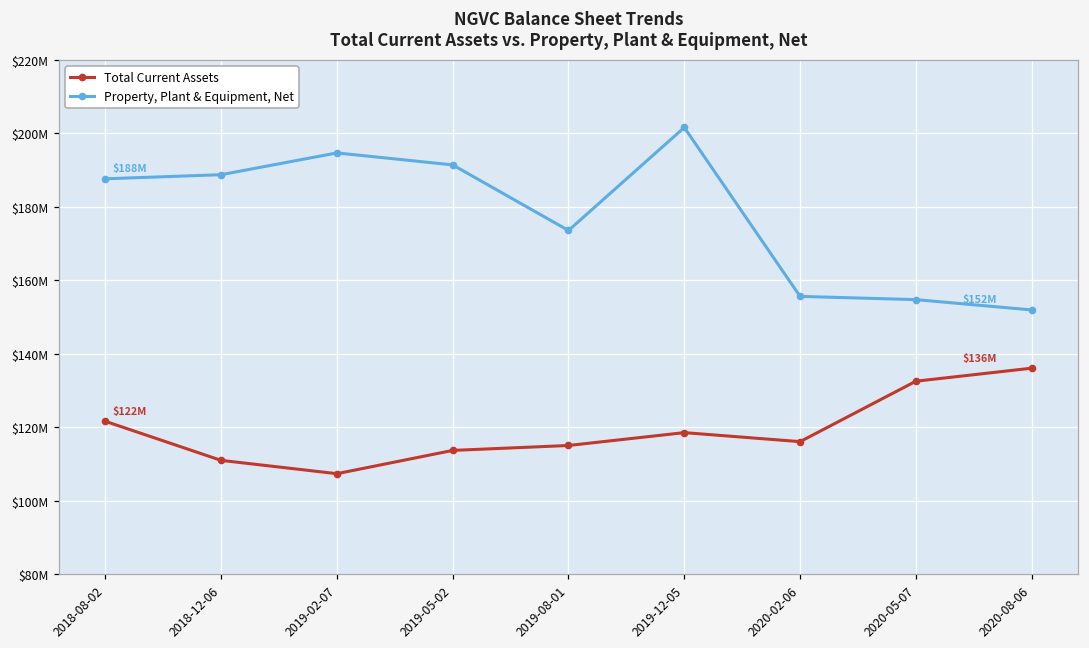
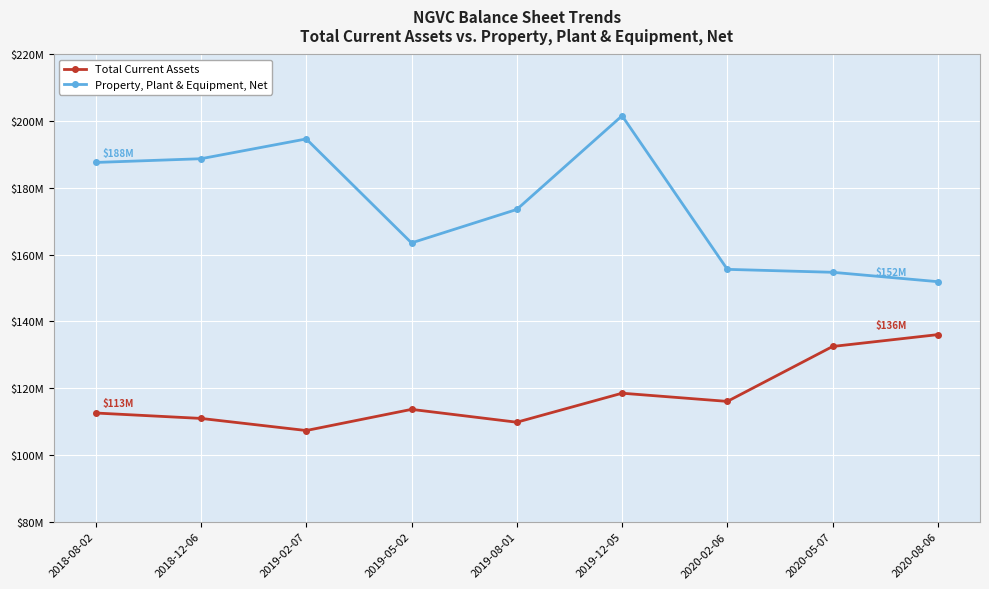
  {
    "Total Current Assets": {
-     "2018-08-02": "$122M",
-     "2019-08-01": "$115000000"
+     "2018-08-02": "$113M",
+     "2019-08-01": "$110000000"
    },
    "Property, Plant & Equipment, Net": {
      "2018-12-06": "$189000000",
      "2019-02-07": "$195000000",
-     "2019-05-02": "$191000000",
+     "2019-05-02": "$164000000",
      "2019-08-01": "$174000000",
      "2019-12-05": "$202000000",
      "2020-02-06": "$156000000",
      "2020-05-07": "$155000000",
      "2020-08-06": "$152000000"
    }
  }
